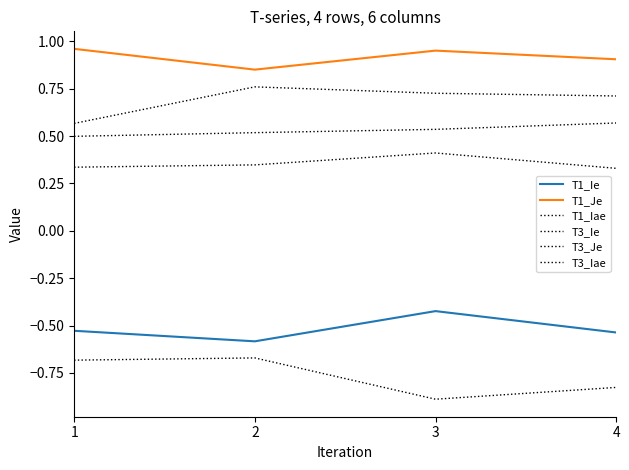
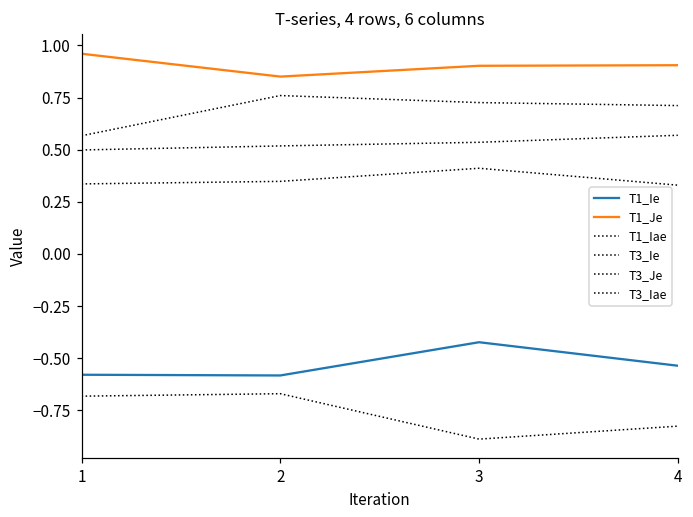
  {
    "T1_Ie": {
-     "1": -0.53,
+     "1": -0.58,
      "2": -0.58,
      "3": -0.42,
      "4": -0.54
    },
    "T1_Je": {
      "1": 0.96,
      "2": 0.85,
-     "3": 0.95,
+     "3": 0.90,
      "4": 0.90
    }
  }
